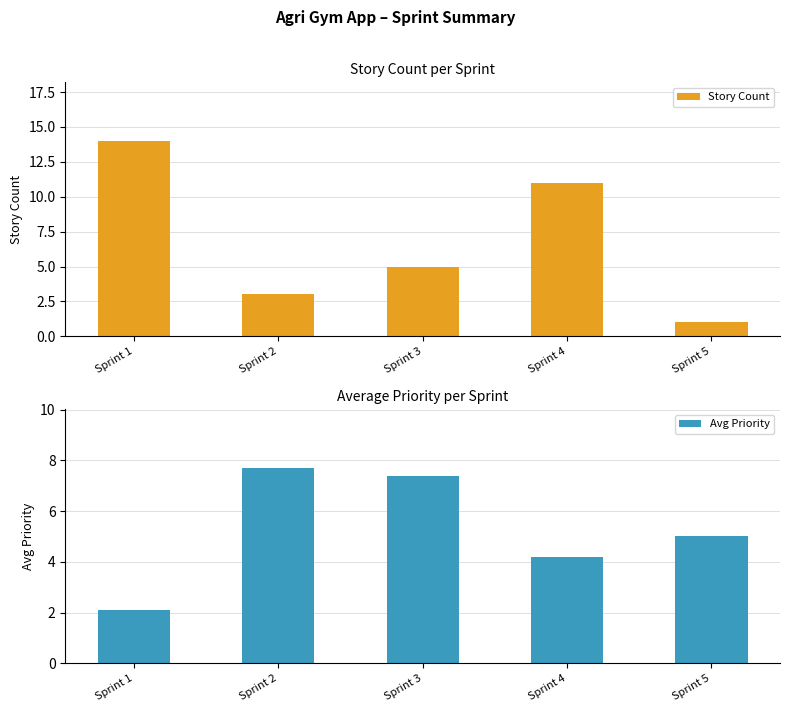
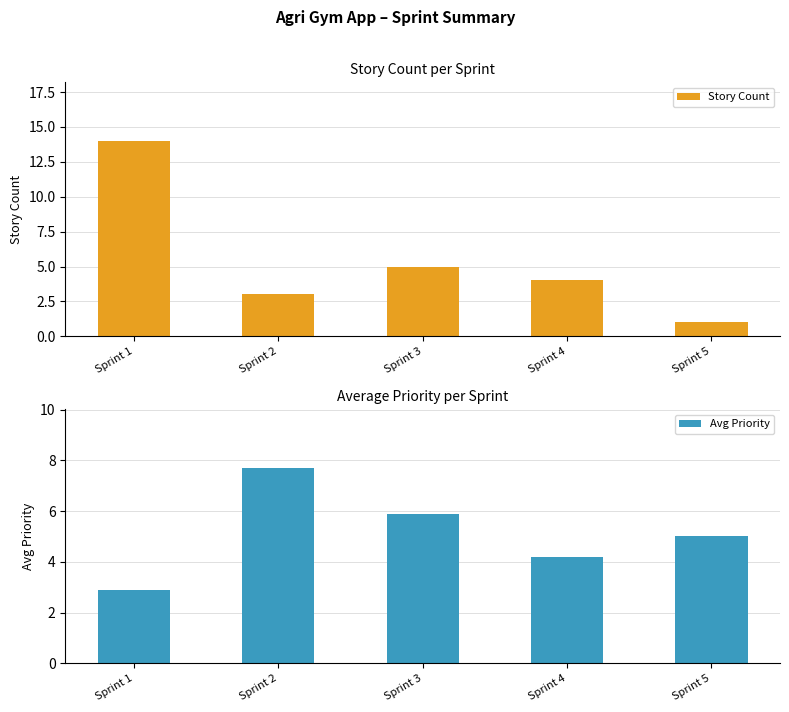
  {
    "Story Count per Sprint": {
      "Sprint 1": 14,
      "Sprint 2": 3,
      "Sprint 3": 5,
-     "Sprint 4": 11,
+     "Sprint 4": 4,
      "Sprint 5": 1
    },
    "Average Priority per Sprint": {
-     "Sprint 1": 2.1,
+     "Sprint 1": 2.9,
      "Sprint 2": 7.7,
-     "Sprint 3": 7.4,
+     "Sprint 3": 5.9,
      "Sprint 4": 4.2,
      "Sprint 5": 5.0
    }
  }
